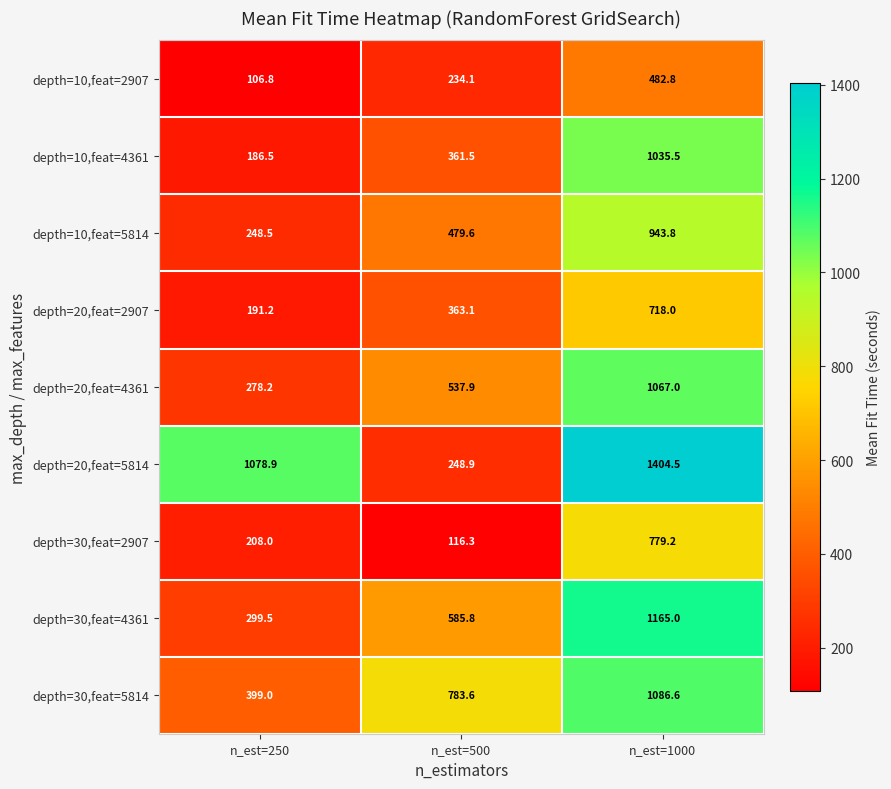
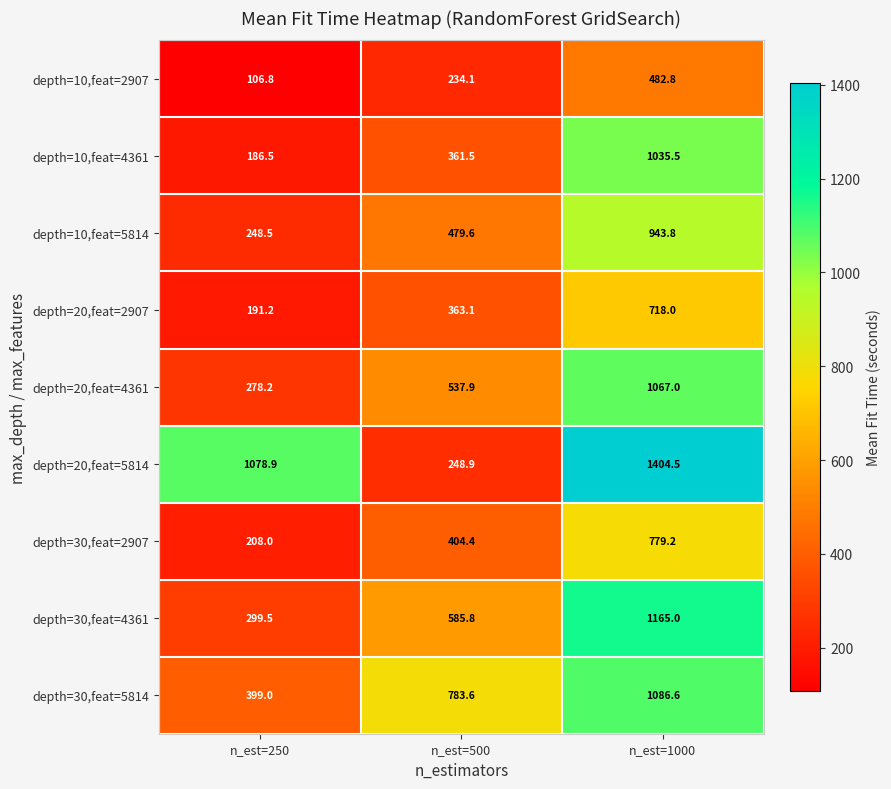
  {
    "depth=10,feat=2907": {
      "n_est=250": 106.8,
      "n_est=500": 234.1,
      "n_est=1000": 482.8
    },
    "depth=10,feat=4361": {
      "n_est=250": 186.5,
      "n_est=500": 361.5,
      "n_est=1000": 1035.5
    },
    "depth=10,feat=5814": {
      "n_est=250": 248.5,
      "n_est=500": 479.6,
      "n_est=1000": 943.8
    },
    "depth=20,feat=2907": {
      "n_est=250": 191.2,
      "n_est=500": 363.1,
      "n_est=1000": 718.0
    },
    "depth=20,feat=4361": {
      "n_est=250": 278.2,
      "n_est=500": 537.9,
      "n_est=1000": 1067.0
    },
    "depth=20,feat=5814": {
      "n_est=250": 1078.9,
      "n_est=500": 248.9,
      "n_est=1000": 1404.5
    },
    "depth=30,feat=2907": {
      "n_est=250": 208.0,
-     "n_est=500": 116.3,
+     "n_est=500": 404.4,
      "n_est=1000": 779.2
    },
    "depth=30,feat=4361": {
      "n_est=250": 299.5,
      "n_est=500": 585.8,
      "n_est=1000": 1165.0
    },
    "depth=30,feat=5814": {
      "n_est=250": 399.0,
      "n_est=500": 783.6,
      "n_est=1000": 1086.6
    }
  }
